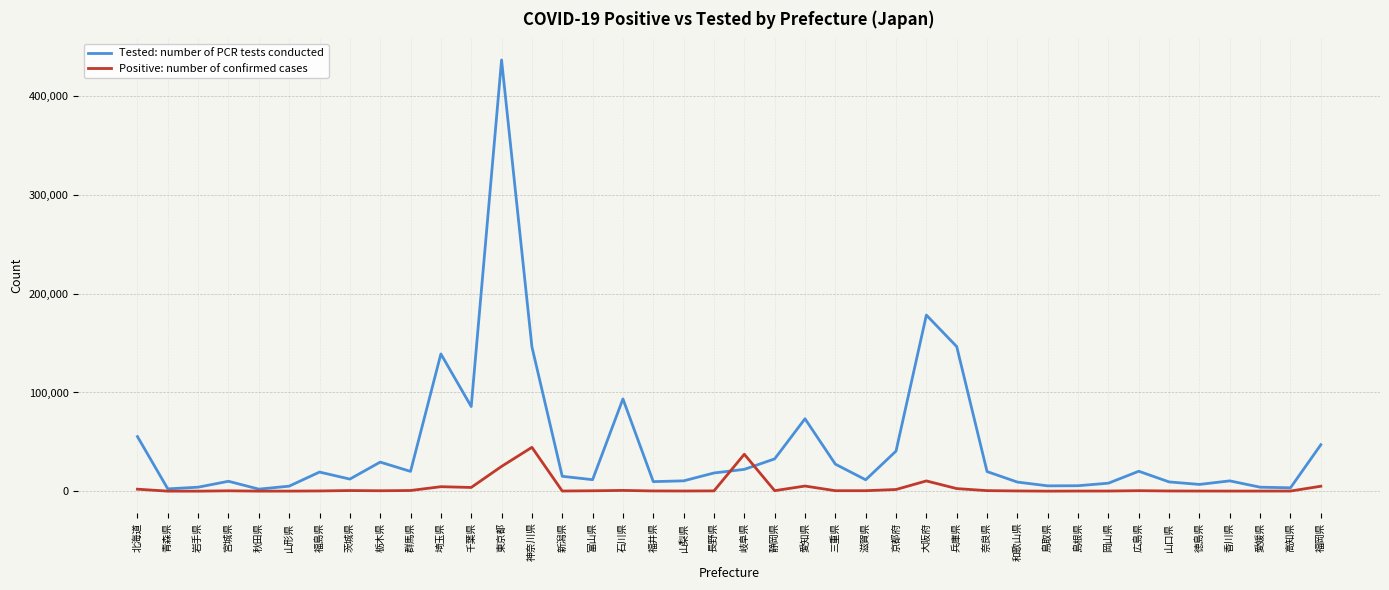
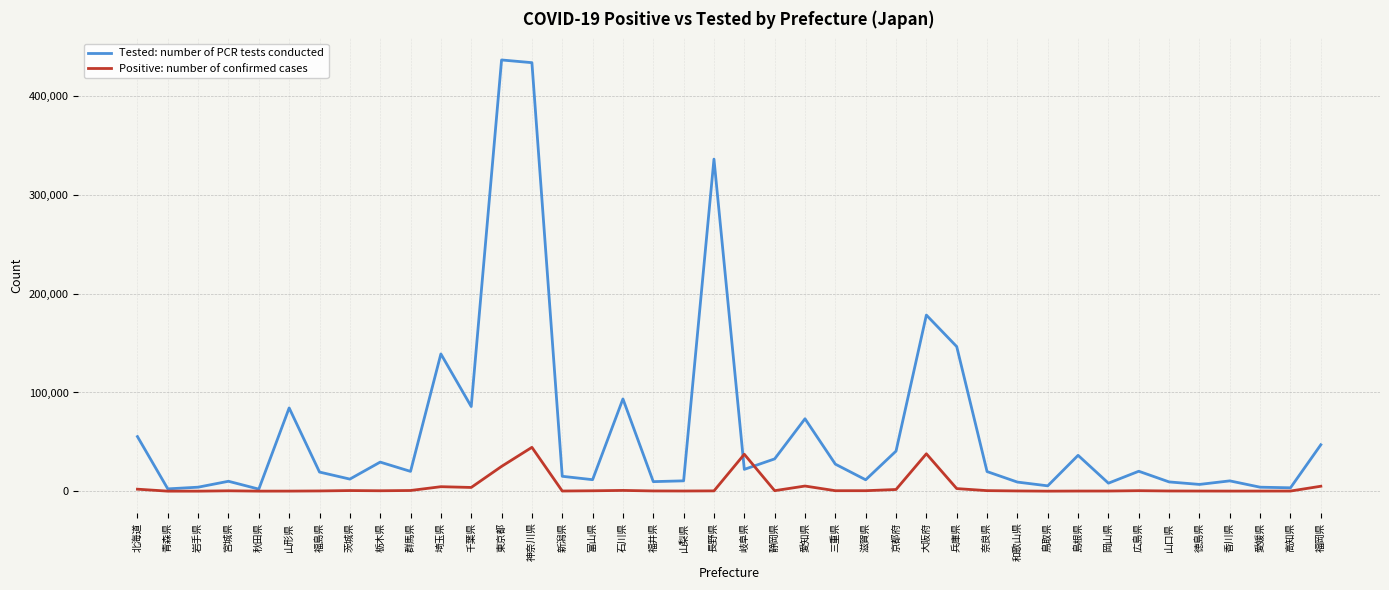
  {
    "Tested: number of PCR tests conducted": {
      "北海道": "60,000",
      "岩手県": "0",
      "宮城県": "10,000",
-     "山形県": "10,000",
+     "山形県": "80,000",
      "福島県": "20,000",
      "茨城県": "10,000",
      "栃木県": "30,000",
      "群馬県": "20,000",
      "埼玉県": "140,000",
      "千葉県": "90,000",
      "東京都": "440,000",
-     "神奈川県": "150,000",
+     "神奈川県": "430,000",
      "新潟県": "20,000",
      "富山県": "10,000",
      "石川県": "90,000",
      "福井県": "10,000",
      "山梨県": "10,000",
-     "長野県": "20,000",
+     "長野県": "340,000",
      "岐阜県": "20,000",
      "静岡県": "30,000",
      "愛知県": "70,000",
      "三重県": "30,000",
      "滋賀県": "10,000",
      "京都府": "40,000",
      "大阪府": "180,000",
      "兵庫県": "150,000",
      "奈良県": "20,000",
      "和歌山県": "10,000",
      "鳥取県": "10,000",
-     "島根県": "10,000",
+     "島根県": "40,000",
      "岡山県": "10,000",
      "広島県": "20,000",
      "山口県": "10,000",
      "徳島県": "10,000",
      "香川県": "10,000",
      "愛媛県": "0",
      "高知県": "0",
      "福岡県": "50,000"
    },
    "Positive: number of confirmed cases": {
      "北海道": "0",
      "岩手県": "0",
      "宮城県": "0",
      "山形県": "0",
      "福島県": "0",
      "茨城県": "0",
      "栃木県": "0",
      "群馬県": "0",
      "埼玉県": "0",
      "千葉県": "0",
      "東京都": "30,000",
      "神奈川県": "40,000",
      "新潟県": "0",
      "富山県": "0",
      "石川県": "0",
      "福井県": "0",
      "山梨県": "0",
      "長野県": "0",
      "岐阜県": "40,000",
      "静岡県": "0",
      "愛知県": "10,000",
      "三重県": "0",
      "滋賀県": "0",
      "京都府": "0",
-     "大阪府": "10,000",
+     "大阪府": "40,000",
      "兵庫県": "0",
      "奈良県": "0",
      "和歌山県": "0",
      "鳥取県": "0",
      "島根県": "0",
      "岡山県": "0",
      "広島県": "0",
      "山口県": "0",
      "徳島県": "0",
      "香川県": "0",
      "愛媛県": "0",
      "高知県": "0",
      "福岡県": "10,000"
    }
  }
